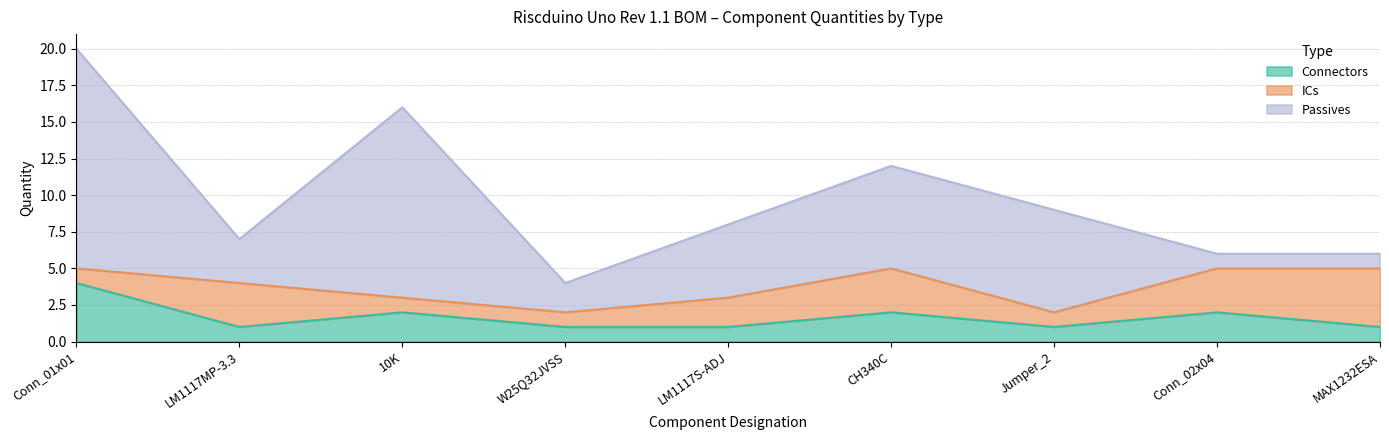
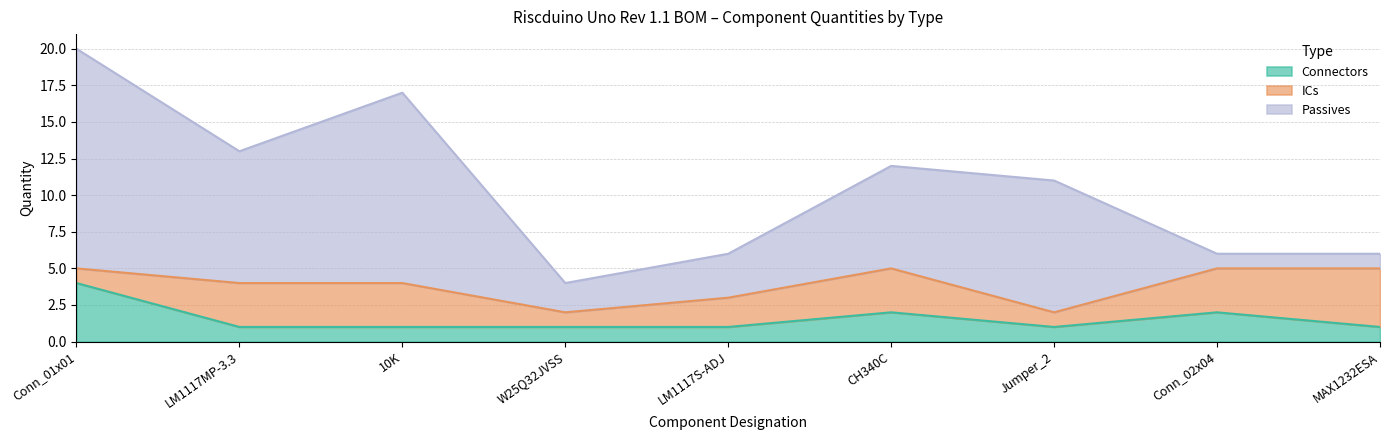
  {
    "Connectors": {
      "Conn_01x01": 4,
      "LM1117MP-3.3": 1,
-     "10K": 2,
+     "10K": 1,
      "W25Q32JVSS": 1,
      "LM1117S-ADJ": 1,
      "CH340C": 2,
      "Jumper_2": 1,
      "Conn_02x04": 2,
      "MAX1232ESA": 1
    },
    "ICs": {
      "Conn_01x01": 5,
      "LM1117MP-3.3": 4,
-     "10K": 1,
+     "10K": 3,
      "W25Q32JVSS": 2,
      "LM1117S-ADJ": 3,
      "CH340C": 5,
      "Jumper_2": 2,
      "Conn_02x04": 5,
      "MAX1232ESA": 5
    },
    "Passives": {
      "Conn_01x01": 15,
-     "LM1117MP-3.3": 3,
+     "LM1117MP-3.3": 9,
      "10K": 13,
      "W25Q32JVSS": 2,
-     "LM1117S-ADJ": 5,
+     "LM1117S-ADJ": 3,
      "CH340C": 7,
-     "Jumper_2": 7,
+     "Jumper_2": 9,
      "Conn_02x04": 1,
      "MAX1232ESA": 1
    }
  }
